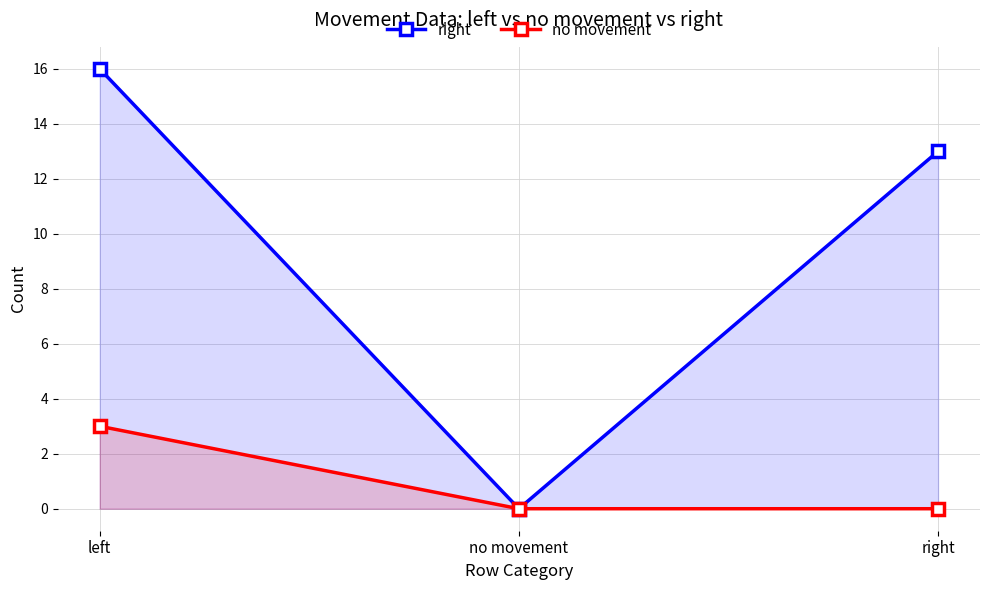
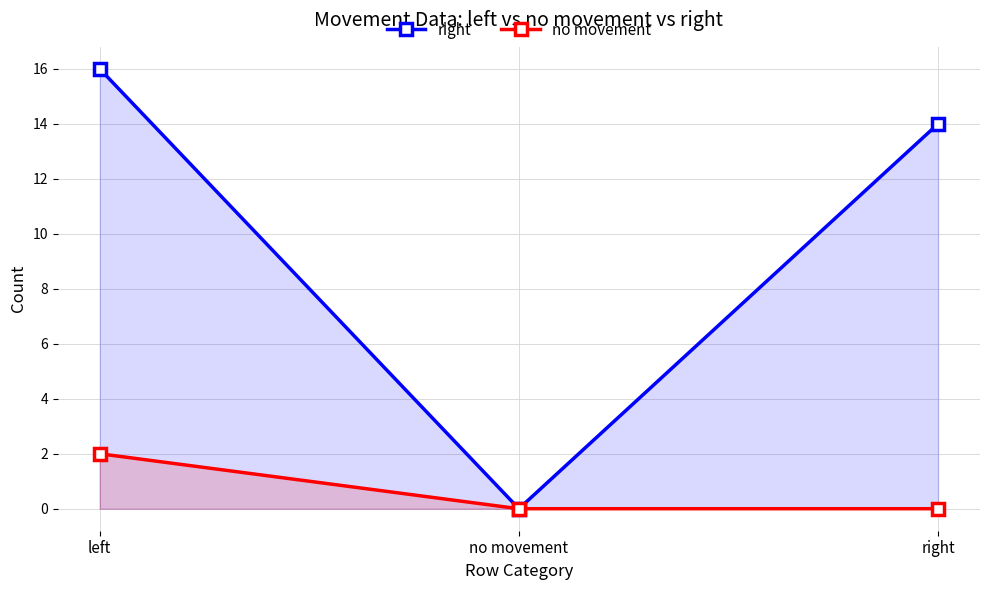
  {
    "right": {
      "left": 16,
-     "right": 13
+     "right": 14
    },
    "no movement": {
-     "left": 3,
+     "left": 2,
      "right": 0
    }
  }
